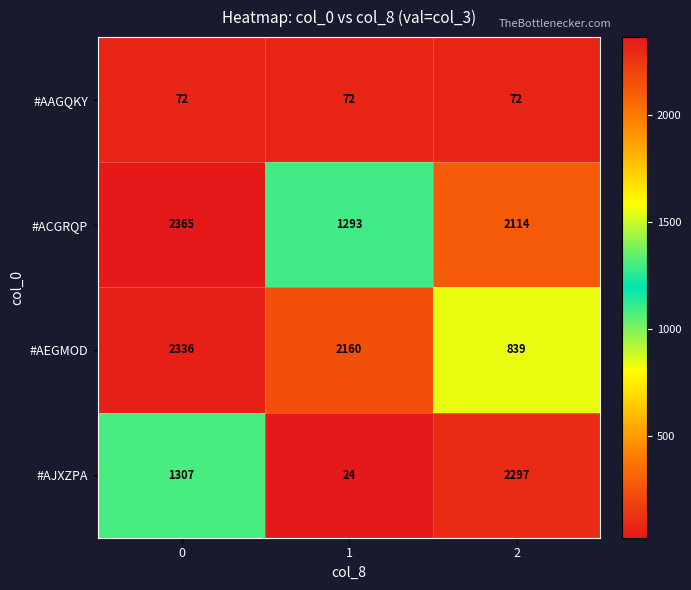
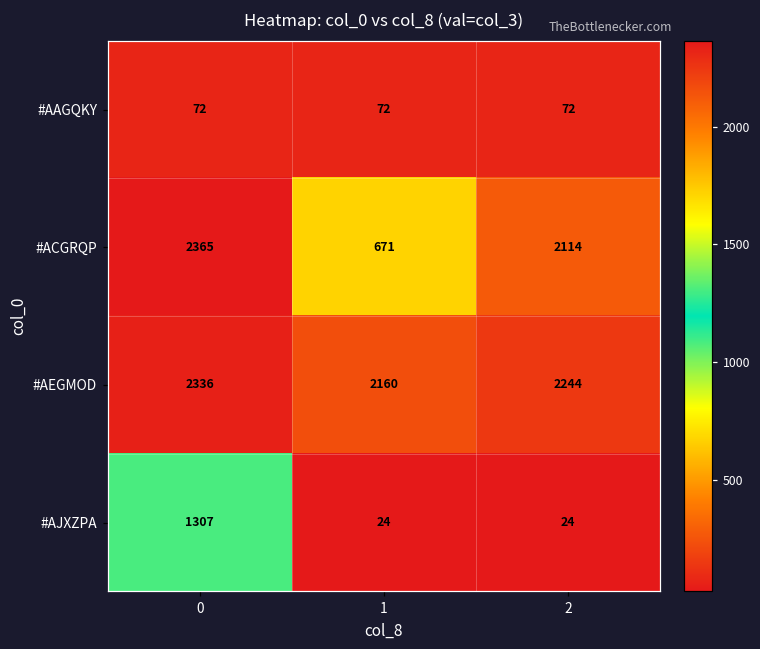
  {
    "#AAGQKY": {
      "0": 72,
      "1": 72,
      "2": 72
    },
    "#ACGRQP": {
      "0": 2365,
-     "1": 1293,
+     "1": 671,
      "2": 2114
    },
    "#AEGMOD": {
      "0": 2336,
      "1": 2160,
-     "2": 839
+     "2": 2244
    },
    "#AJXZPA": {
      "0": 1307,
      "1": 24,
-     "2": 2297
+     "2": 24
    }
  }
